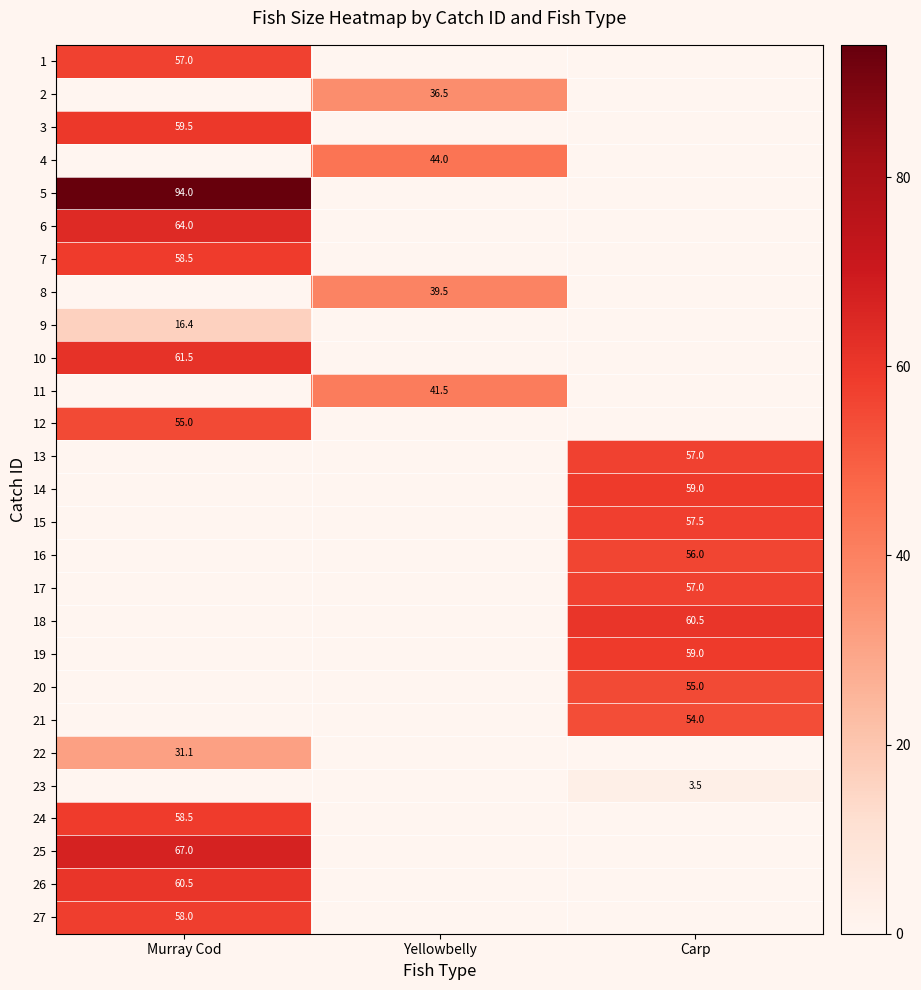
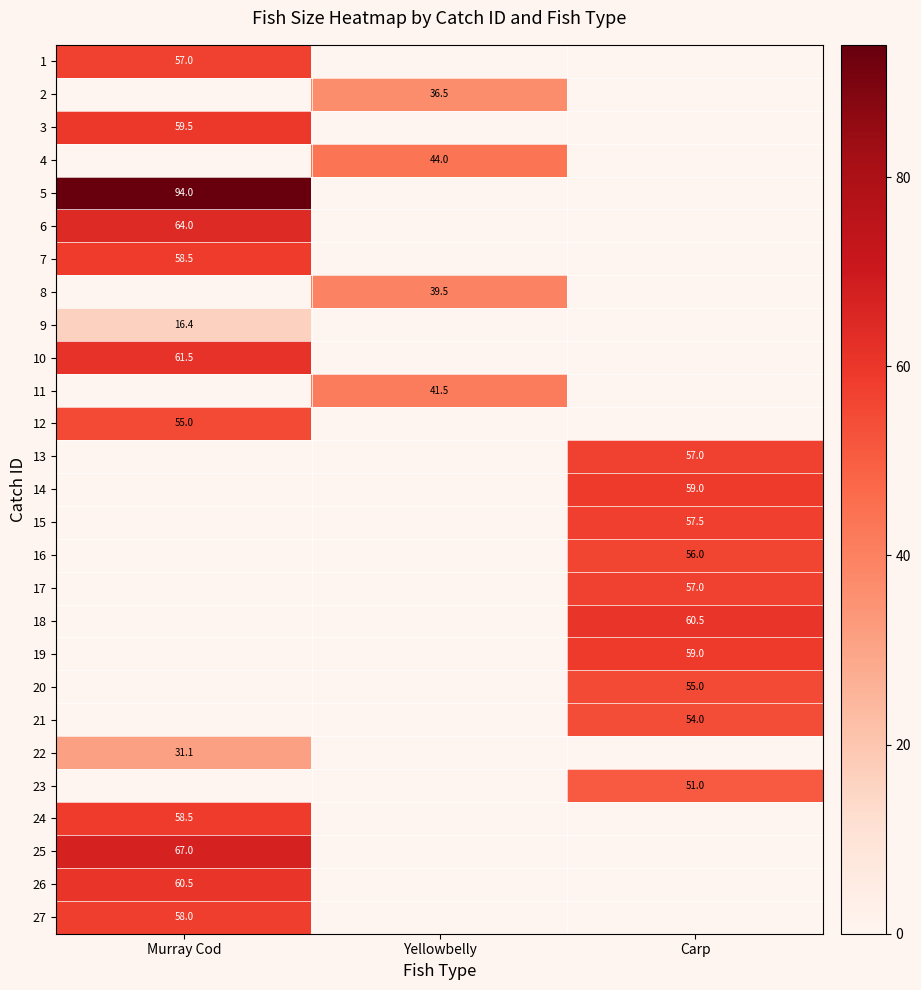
  {
    "1": {
      "Murray Cod": 57.0
    },
    "2": {
      "Yellowbelly": 36.5
    },
    "3": {
      "Murray Cod": 59.5
    },
    "4": {
      "Yellowbelly": 44.0
    },
    "5": {
      "Murray Cod": 94.0
    },
    "6": {
      "Murray Cod": 64.0
    },
    "7": {
      "Murray Cod": 58.5
    },
    "8": {
      "Yellowbelly": 39.5
    },
    "9": {
      "Murray Cod": 16.4
    },
    "10": {
      "Murray Cod": 61.5
    },
    "11": {
      "Yellowbelly": 41.5
    },
    "12": {
      "Murray Cod": 55.0
    },
    "13": {
      "Carp": 57.0
    },
    "14": {
      "Carp": 59.0
    },
    "15": {
      "Carp": 57.5
    },
    "16": {
      "Carp": 56.0
    },
    "17": {
      "Carp": 57.0
    },
    "18": {
      "Carp": 60.5
    },
    "19": {
      "Carp": 59.0
    },
    "20": {
      "Carp": 55.0
    },
    "21": {
      "Carp": 54.0
    },
    "22": {
      "Murray Cod": 31.1
    },
    "23": {
-     "Carp": 3.5
+     "Carp": 51.0
    },
    "24": {
      "Murray Cod": 58.5
    },
    "25": {
      "Murray Cod": 67.0
    },
    "26": {
      "Murray Cod": 60.5
    },
    "27": {
      "Murray Cod": 58.0
    }
  }
